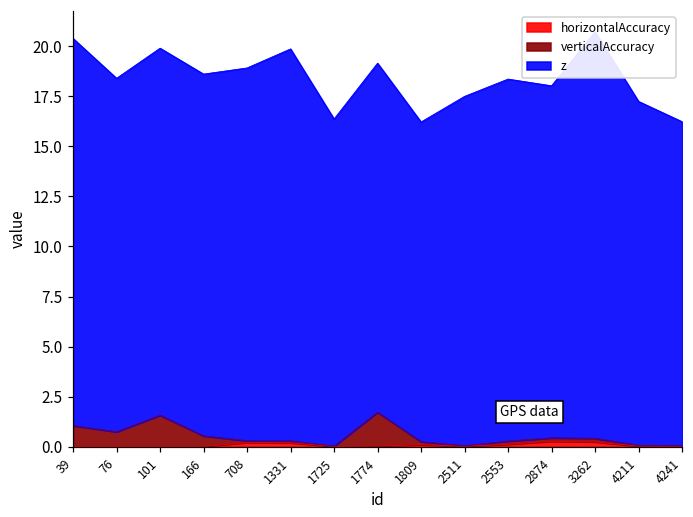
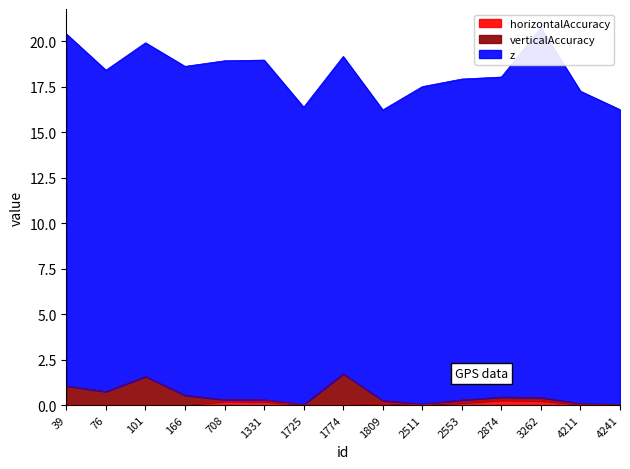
  {
    "horizontalAccuracy": {
      "39": 0.0,
      "76": 0.0,
      "101": 0.0,
      "166": 0.0,
      "1774": 0.0,
      "1809": 0.1,
      "2553": 0.1,
      "2874": 0.3,
      "3262": 0.2
    },
    "verticalAccuracy": {
      "39": 1.0,
      "76": 0.7,
      "101": 1.6,
      "166": 0.5,
      "1774": 1.7,
      "1809": 0.1,
      "2553": 0.2,
      "2874": 0.2,
      "3262": 0.2
    },
    "z": {
      "39": 19.3,
      "76": 17.7,
      "101": 18.3,
      "166": 18.1,
      "708": 18.6,
-     "1331": 19.6,
+     "1331": 18.7,
      "1725": 16.3,
      "1774": 17.4,
      "1809": 16.0,
      "2511": 17.5,
-     "2553": 18.1,
+     "2553": 17.6,
      "2874": 17.6,
      "4211": 17.2,
      "4241": 16.2
    }
  }
